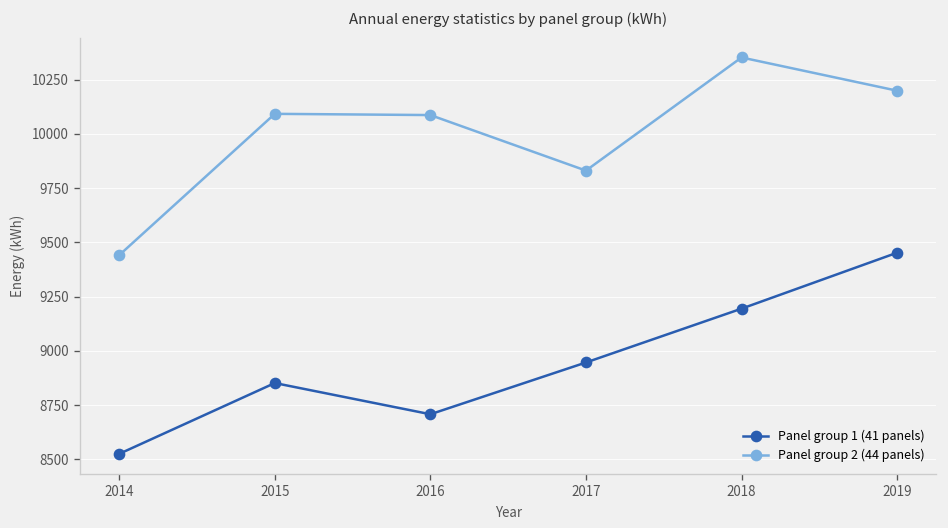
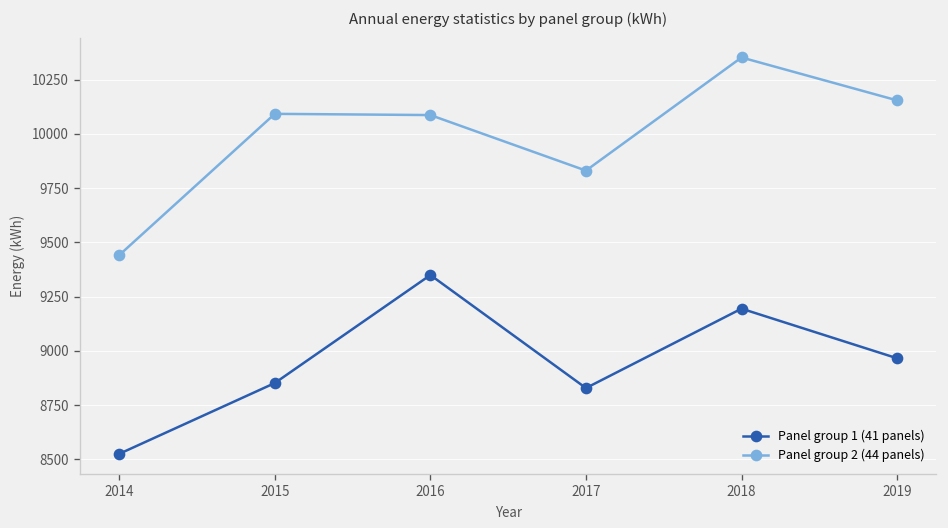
  {
    "Panel group 1 (41 panels)": {
      "2014": 8520,
      "2015": 8850,
-     "2016": 8710,
-     "2017": 8950,
+     "2016": 9350,
+     "2017": 8830,
      "2018": 9190,
-     "2019": 9450
+     "2019": 8970
    },
    "Panel group 2 (44 panels)": {
      "2014": 9440,
      "2015": 10090,
      "2016": 10090,
      "2017": 9830,
      "2018": 10350,
-     "2019": 10200
+     "2019": 10150
    }
  }
